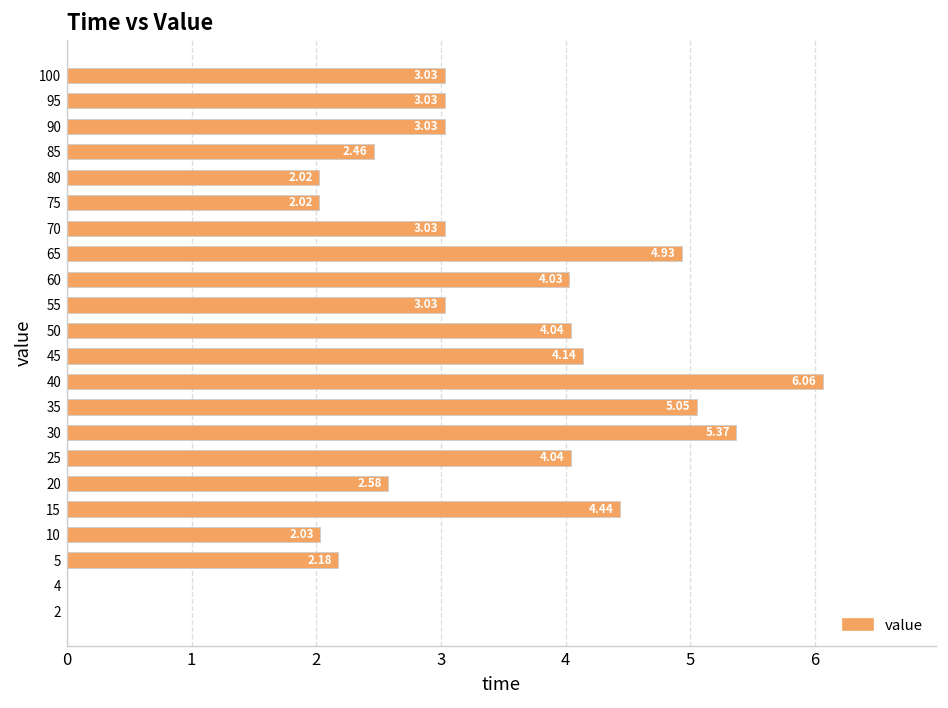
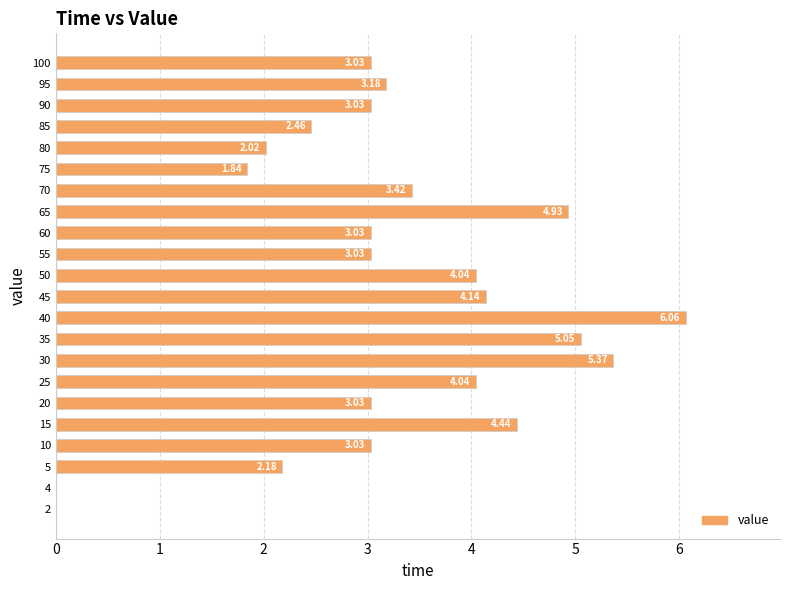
  {
    "100": 3.03,
-   "95": 3.03,
+   "95": 3.18,
    "90": 3.03,
    "85": 2.46,
    "80": 2.02,
-   "75": 2.02,
-   "70": 3.03,
+   "75": 1.84,
+   "70": 3.42,
    "65": 4.93,
-   "60": 4.03,
+   "60": 3.03,
    "55": 3.03,
    "50": 4.04,
    "45": 4.14,
    "40": 6.06,
    "35": 5.05,
    "30": 5.37,
    "25": 4.04,
-   "20": 2.58,
+   "20": 3.03,
    "15": 4.44,
-   "10": 2.03,
+   "10": 3.03,
    "5": 2.18
  }
